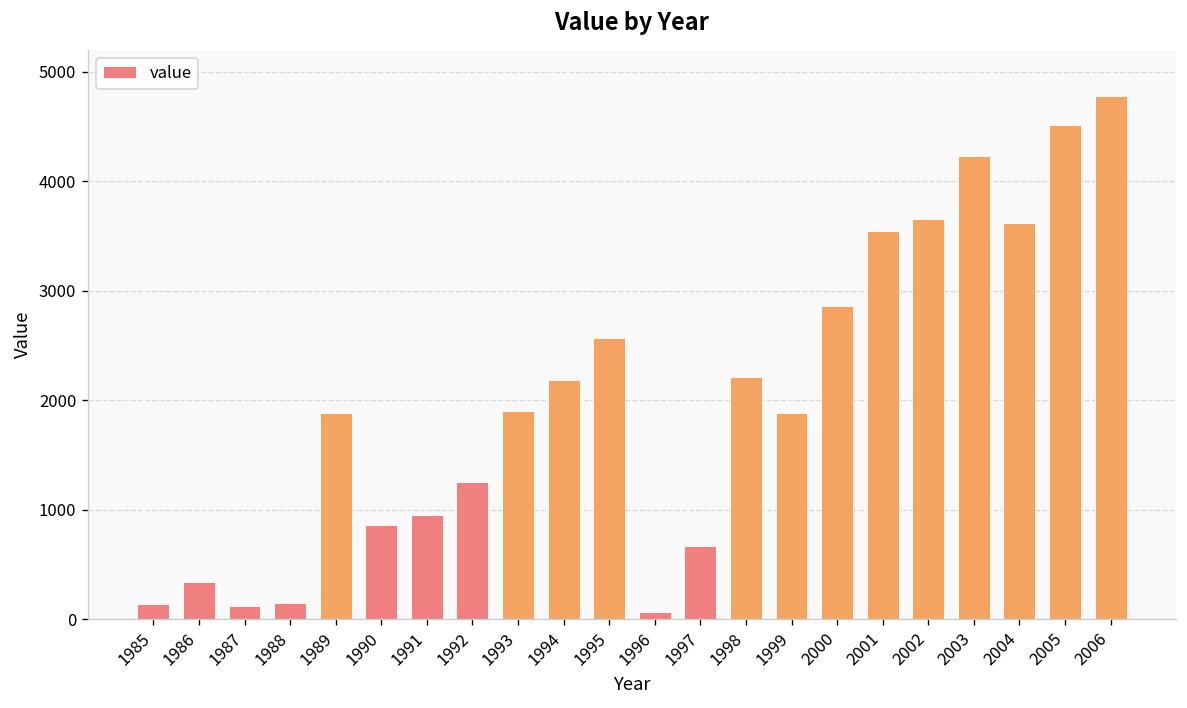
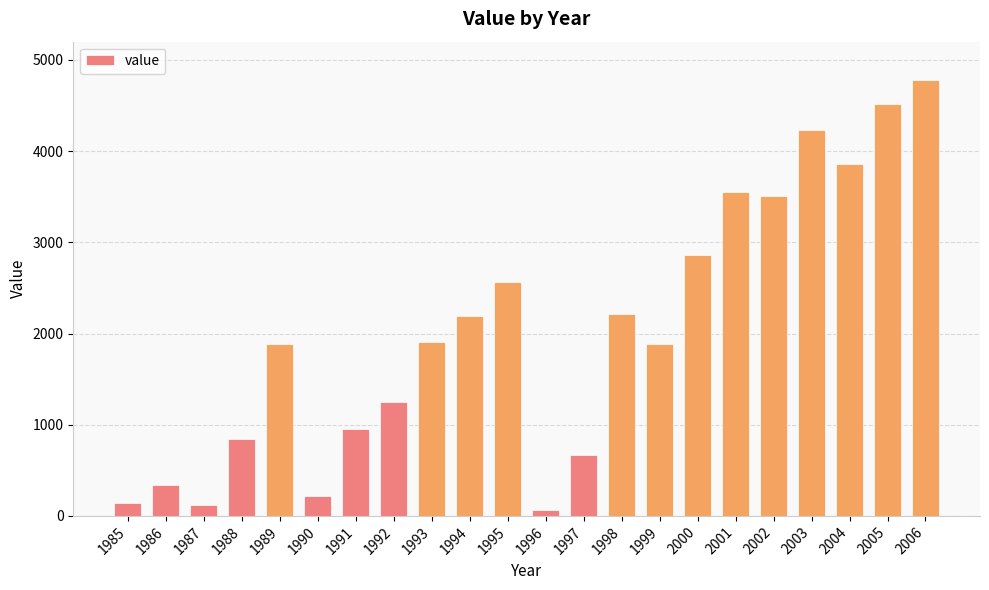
  {
    "1985": 100,
    "1986": 300,
    "1987": 100,
-   "1988": 200,
+   "1988": 800,
    "1989": 1900,
-   "1990": 900,
+   "1990": 200,
    "1991": 1000,
    "1992": 1300,
    "1993": 1900,
    "1994": 2200,
    "1995": 2600,
    "1996": 100,
    "1997": 700,
    "1998": 2200,
    "1999": 1900,
    "2000": 2900,
    "2001": 3500,
-   "2002": 3700,
+   "2002": 3500,
    "2003": 4200,
-   "2004": 3600,
+   "2004": 3900,
    "2005": 4500,
    "2006": 4800
  }
